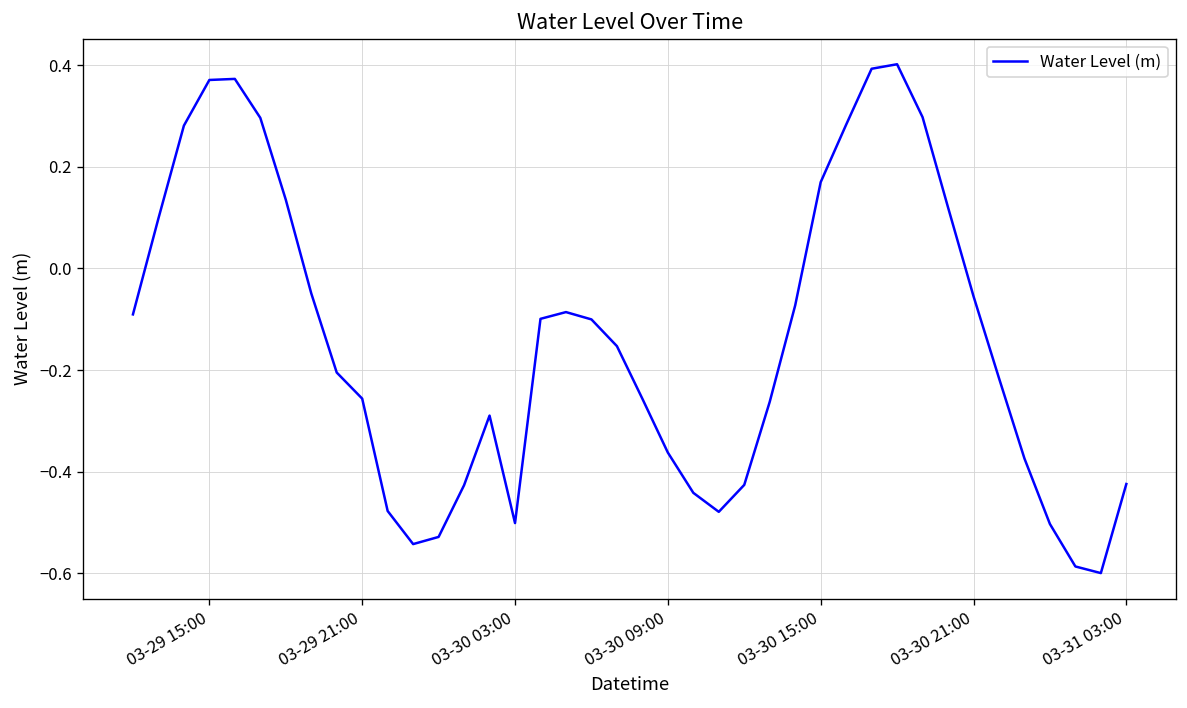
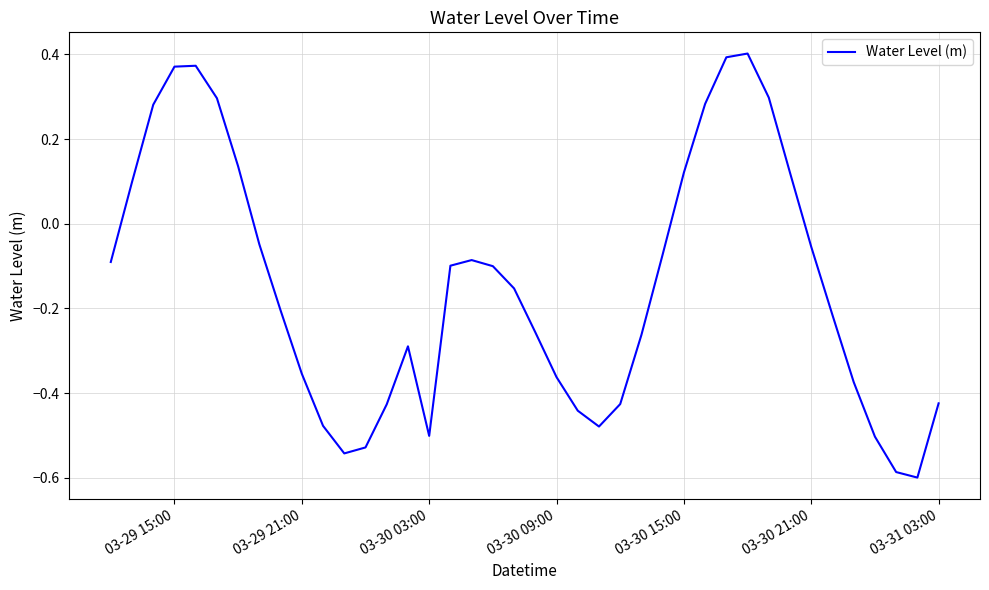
  {
    "03-29 15:00": 0.37,
-   "03-29 21:00": -0.26,
+   "03-29 21:00": -0.35,
    "03-30 03:00": -0.50,
    "03-30 09:00": -0.36,
-   "03-30 15:00": 0.17,
+   "03-30 15:00": 0.12,
    "03-30 21:00": -0.05,
    "03-31 03:00": -0.42
  }
